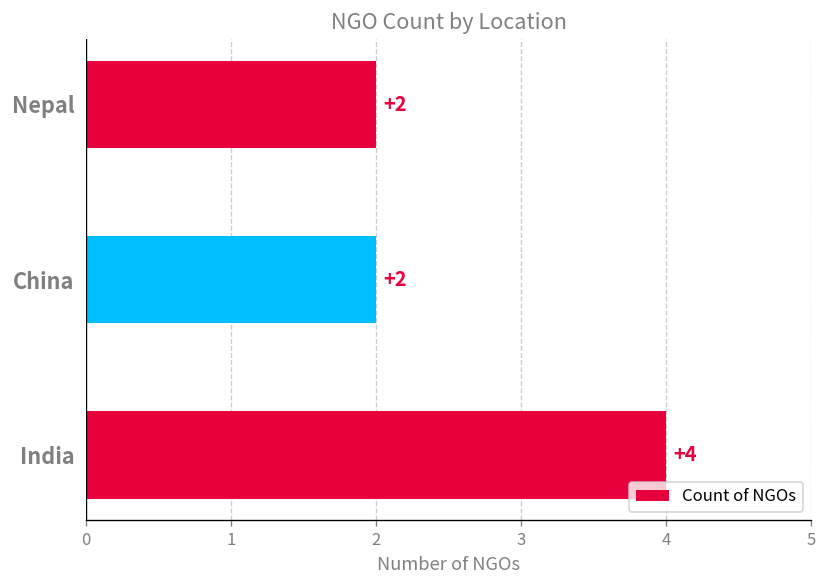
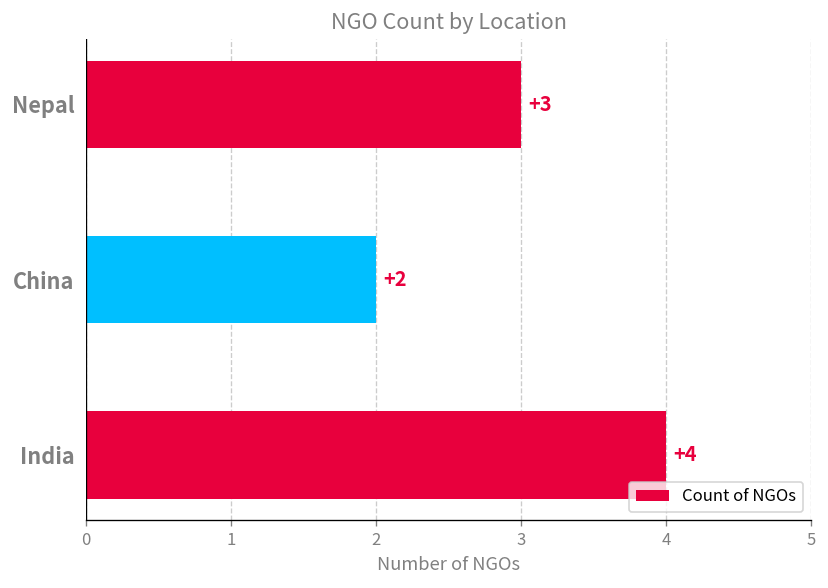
  {
-   "Nepal": "+2",
+   "Nepal": "+3",
    "China": "+2",
    "India": "+4"
  }
